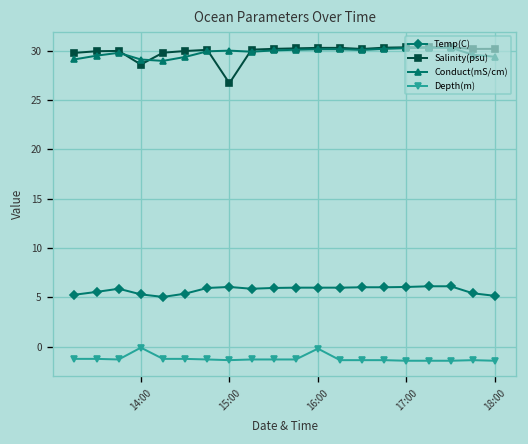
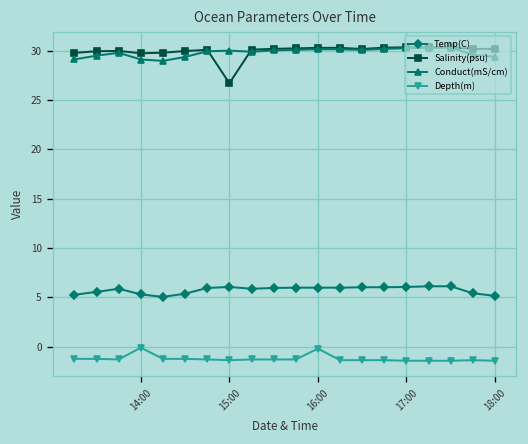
  {
    "Salinity(psu)": {
-     "14:00": 29,
+     "14:00": 30,
      "15:00": 27
    },
    "Depth(m)": {
      "14:00": 0,
      "15:00": -1,
      "16:00": 0,
      "17:00": -1,
      "18:00": -1
    }
  }
